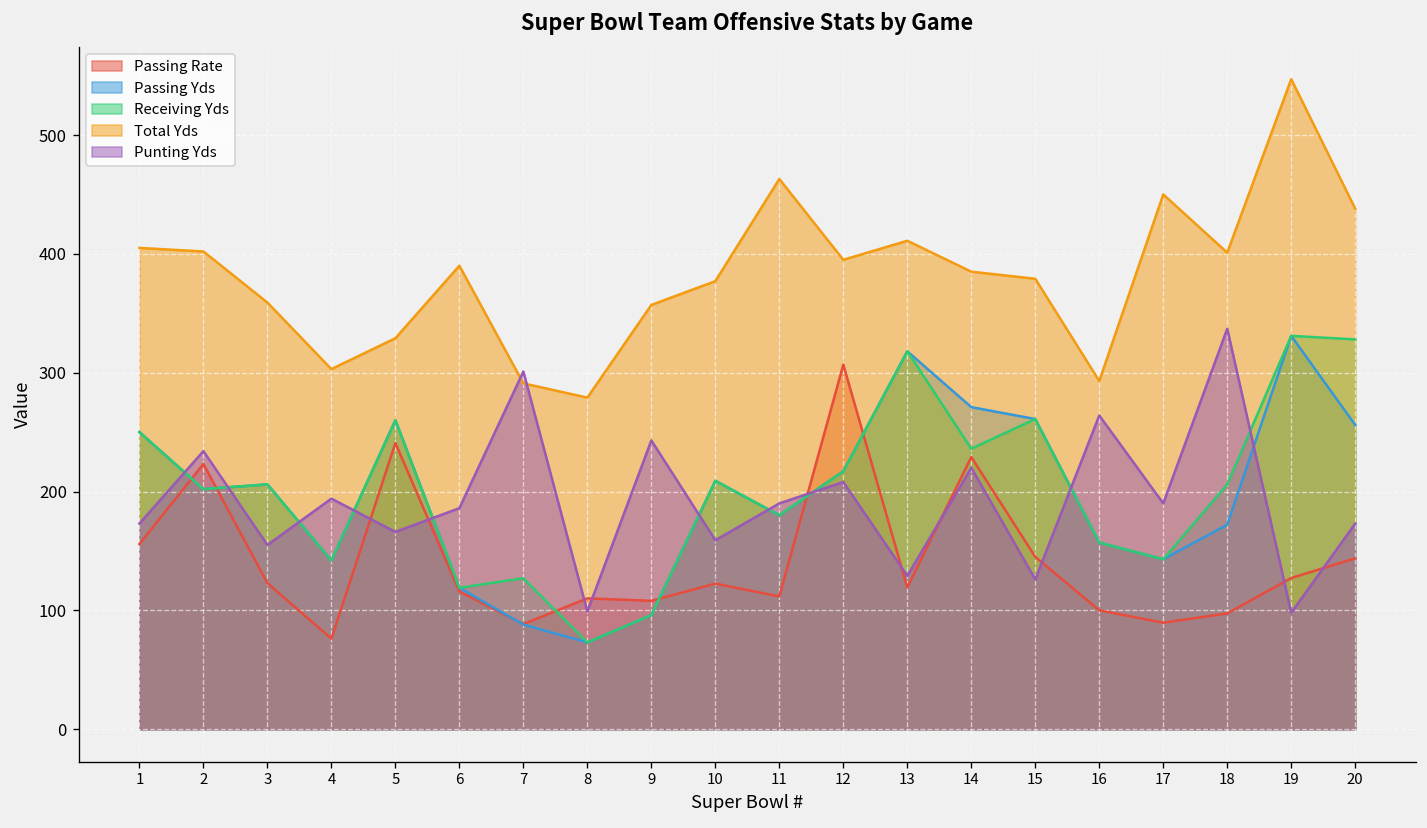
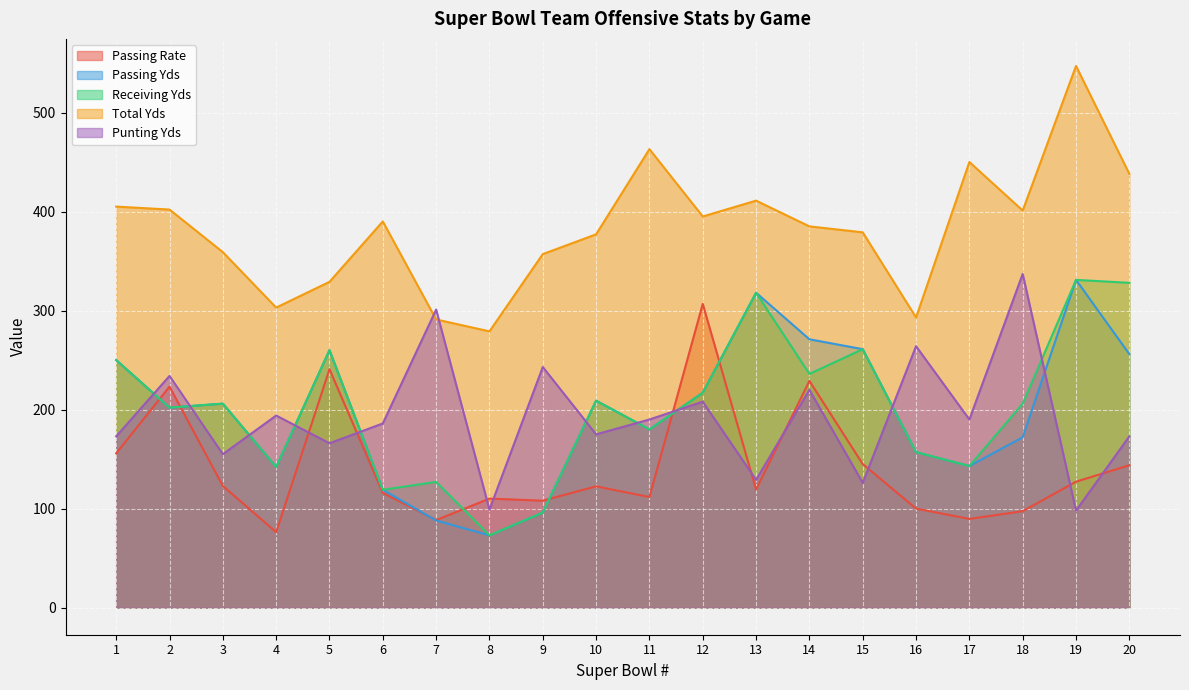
  {
    "Passing Rate": {
      "1": 160,
      "2": 220,
      "3": 120,
      "4": 80,
      "5": 240,
      "6": 120,
      "8": 110,
      "9": 110,
      "10": 120,
      "11": 110,
      "12": 310,
      "13": 120,
      "14": 230,
      "15": 150,
      "16": 100,
      "17": 90,
      "18": 100,
      "19": 130,
      "20": 140
    },
    "Passing Yds": {
      "14": 270,
      "18": 170,
      "20": 260
    },
    "Receiving Yds": {
      "7": 130,
      "14": 240,
      "18": 210,
      "20": 330
    },
    "Total Yds": {
      "1": 410,
      "2": 400,
      "3": 360,
      "4": 300,
      "5": 330,
      "6": 390,
      "7": 290,
      "8": 280,
      "9": 360,
      "10": 380,
      "11": 460,
      "12": 400,
      "13": 410,
      "14": 390,
      "15": 380,
      "16": 290,
      "17": 450,
      "18": 400,
      "19": 550,
      "20": 440
    },
    "Punting Yds": {
      "1": 170,
      "2": 230,
      "3": 160,
      "4": 190,
      "5": 170,
      "6": 190,
      "7": 300,
      "8": 100,
      "9": 240,
-     "10": 160,
+     "10": 180,
      "11": 190,
      "12": 210,
      "13": 130,
      "14": 220,
      "15": 130,
      "16": 260,
      "17": 190,
      "18": 340,
      "19": 100,
      "20": 170
    }
  }
